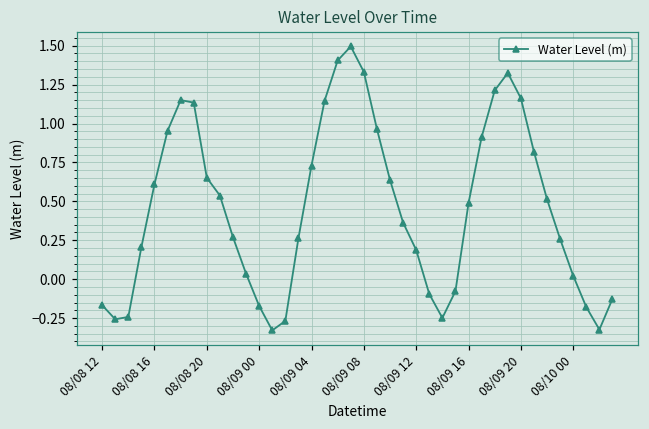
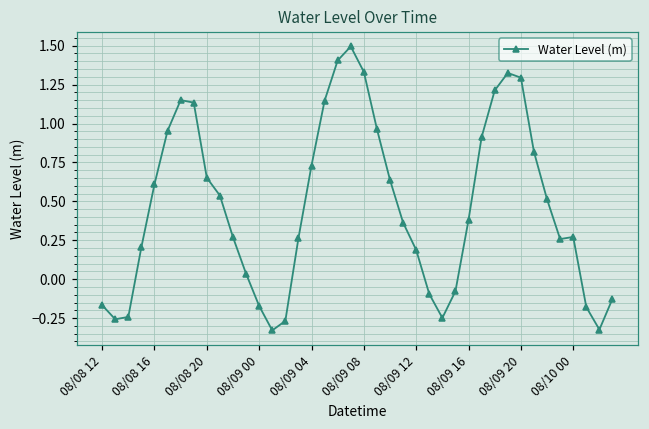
  {
    "08/08 12": -0.17,
    "08/08 16": 0.61,
    "08/08 20": 0.65,
    "08/09 00": -0.17,
    "08/09 04": 0.73,
    "08/09 08": 1.33,
    "08/09 12": 0.19,
-   "08/09 16": 0.49,
-   "08/09 20": 1.16,
-   "08/10 00": 0.02
+   "08/09 16": 0.38,
+   "08/09 20": 1.29,
+   "08/10 00": 0.27
  }
